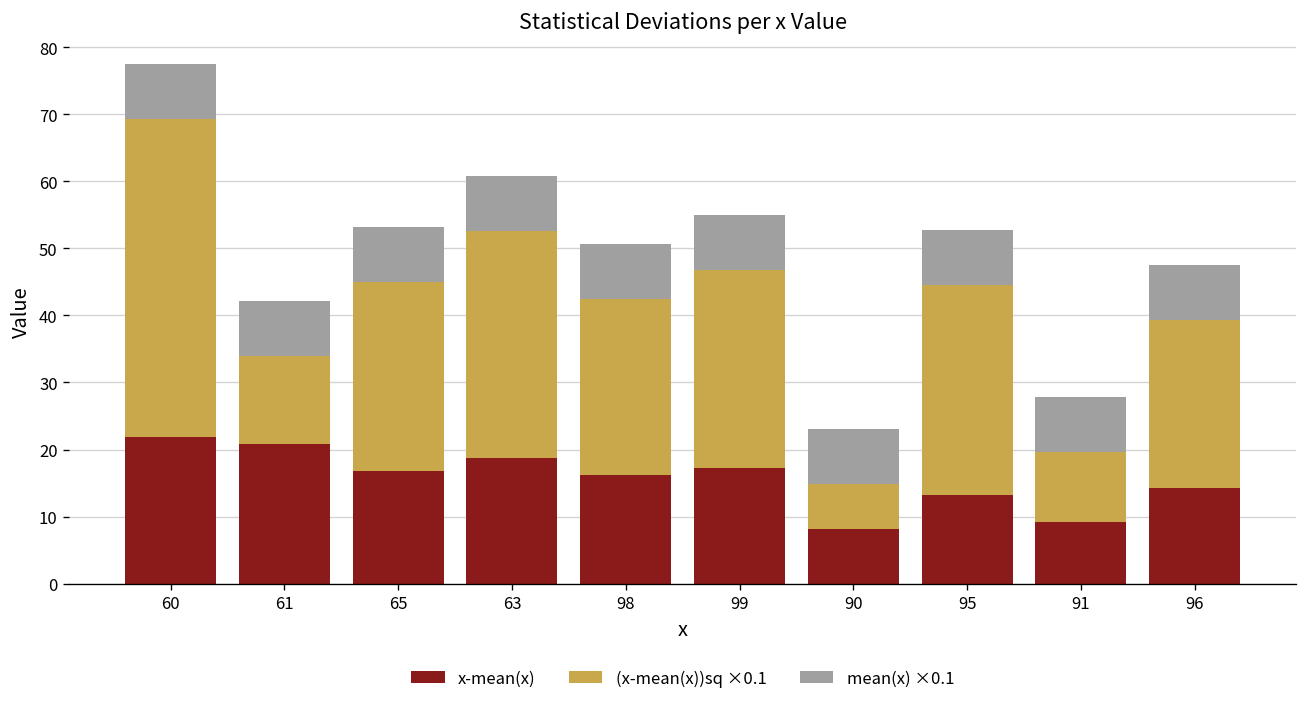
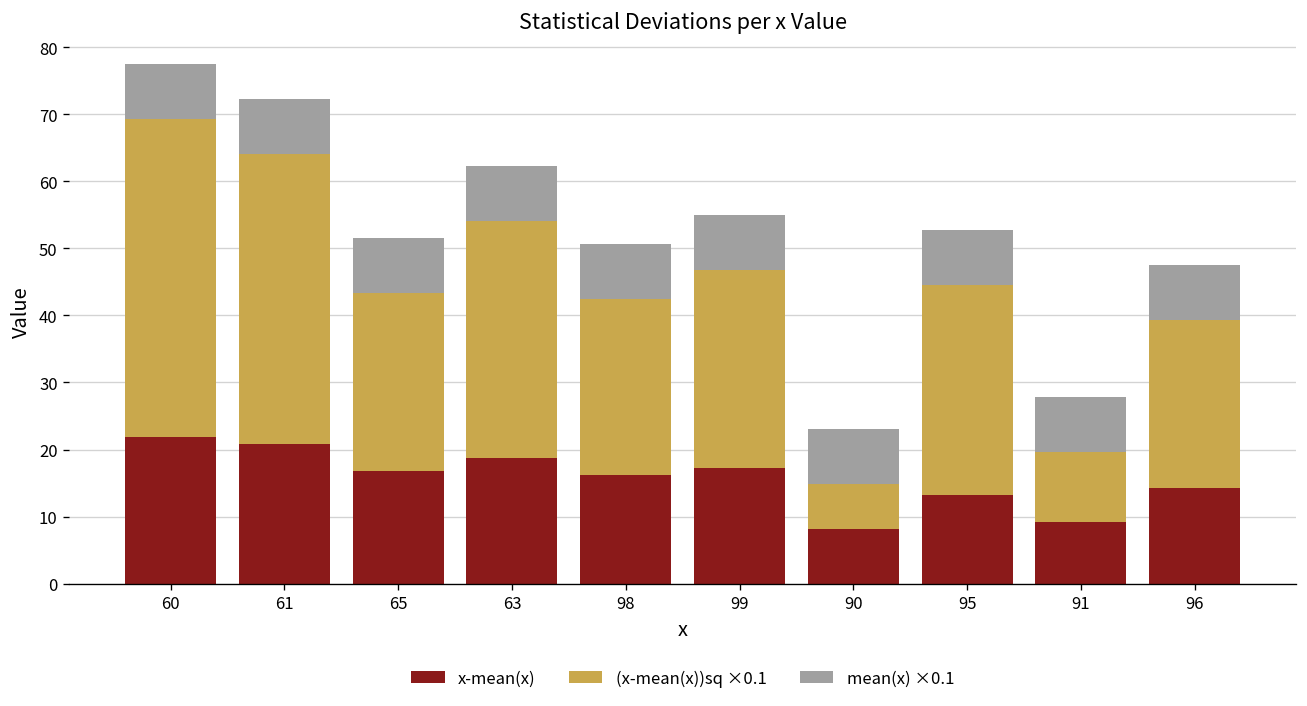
  {
    "x-mean(x)": {
      "60": 22,
      "61": 21,
      "65": 17,
      "63": 19,
      "98": 16,
      "99": 17,
      "90": 8,
      "95": 13,
      "91": 9,
      "96": 14
    },
    "(x-mean(x))sq ×0.1": {
      "60": 48,
-     "61": 13,
-     "65": 28,
-     "63": 34,
+     "61": 43,
+     "65": 27,
+     "63": 35,
      "98": 26,
      "99": 30,
      "90": 7,
      "95": 31,
      "91": 10,
      "96": 25
    },
    "mean(x) ×0.1": {
      "60": 8,
      "61": 8,
      "65": 8,
      "63": 8,
      "98": 8,
      "99": 8,
      "90": 8,
      "95": 8,
      "91": 8,
      "96": 8
    }
  }
